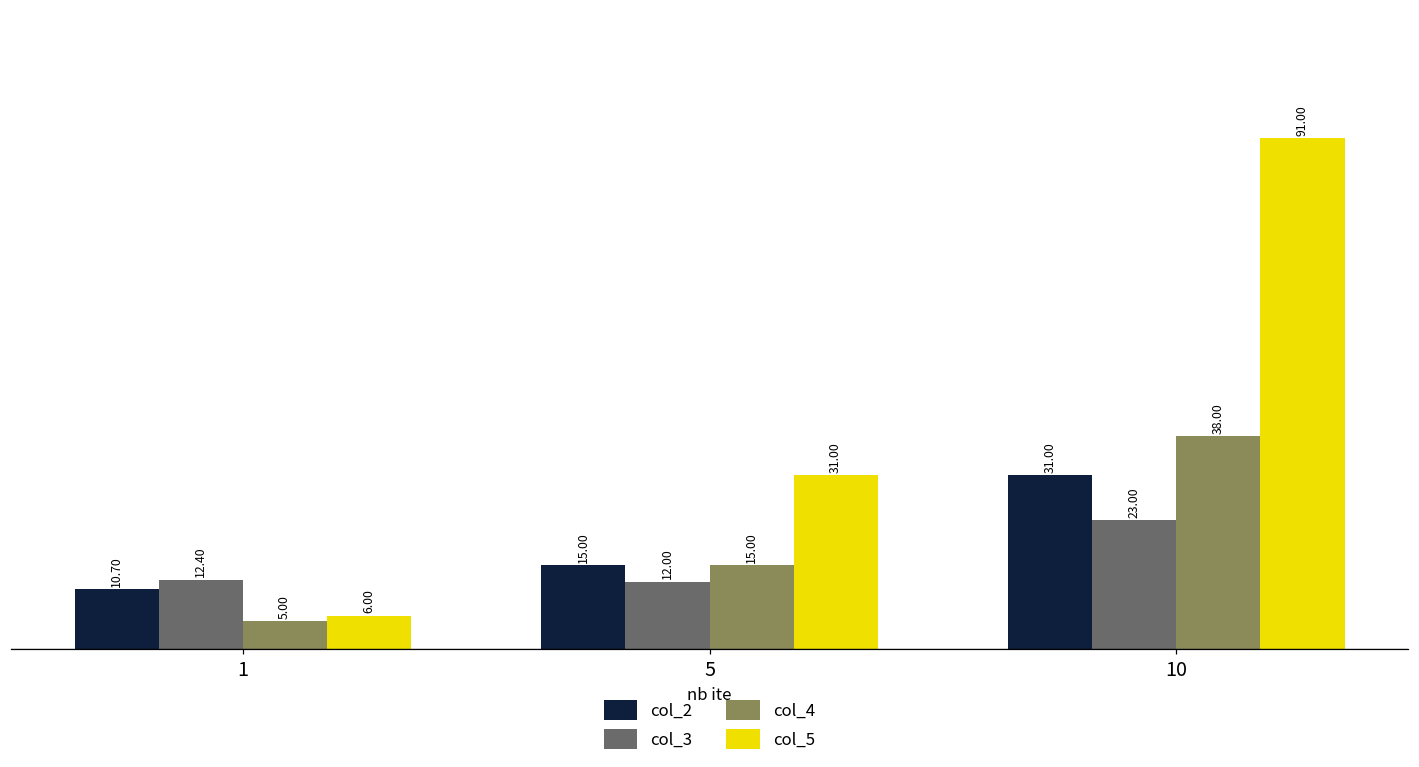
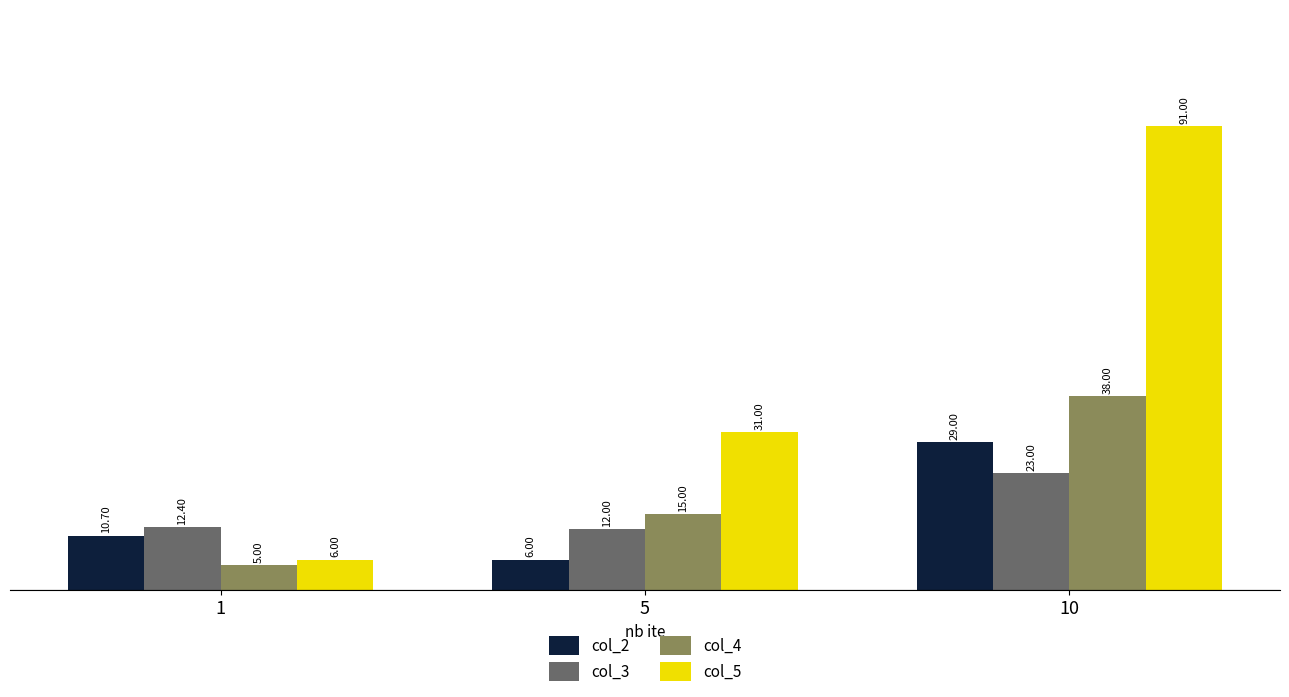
  {
    "col_2": {
      "1": 10.70,
-     "5": 15.00,
-     "10": 31.00
+     "5": 6.00,
+     "10": 29.00
    },
    "col_5": {
      "1": 6.00,
      "5": 31.00,
      "10": 91.00
    }
  }
